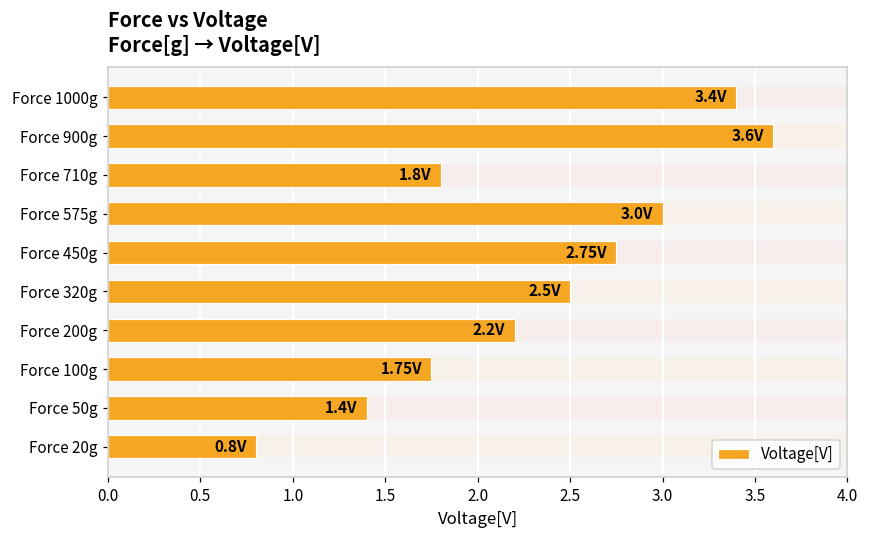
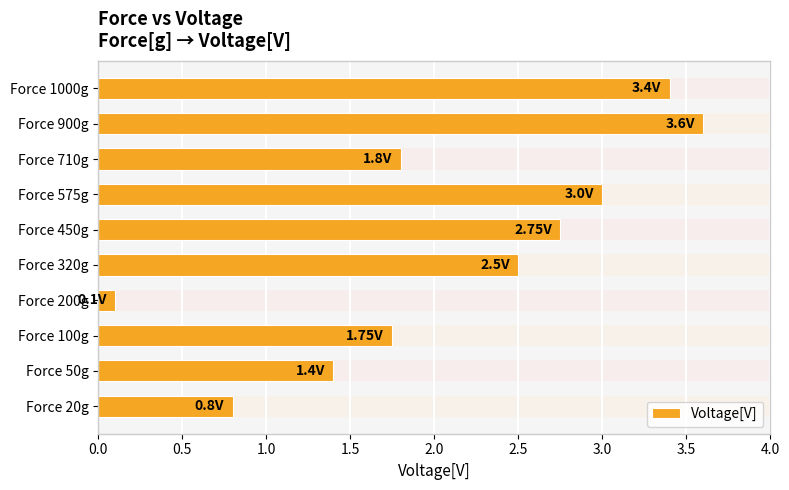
  {
    "Voltage[V]": {
-     "Force 200g": "2.2V"
+     "Force 200g": "0.1V"
    }
  }
